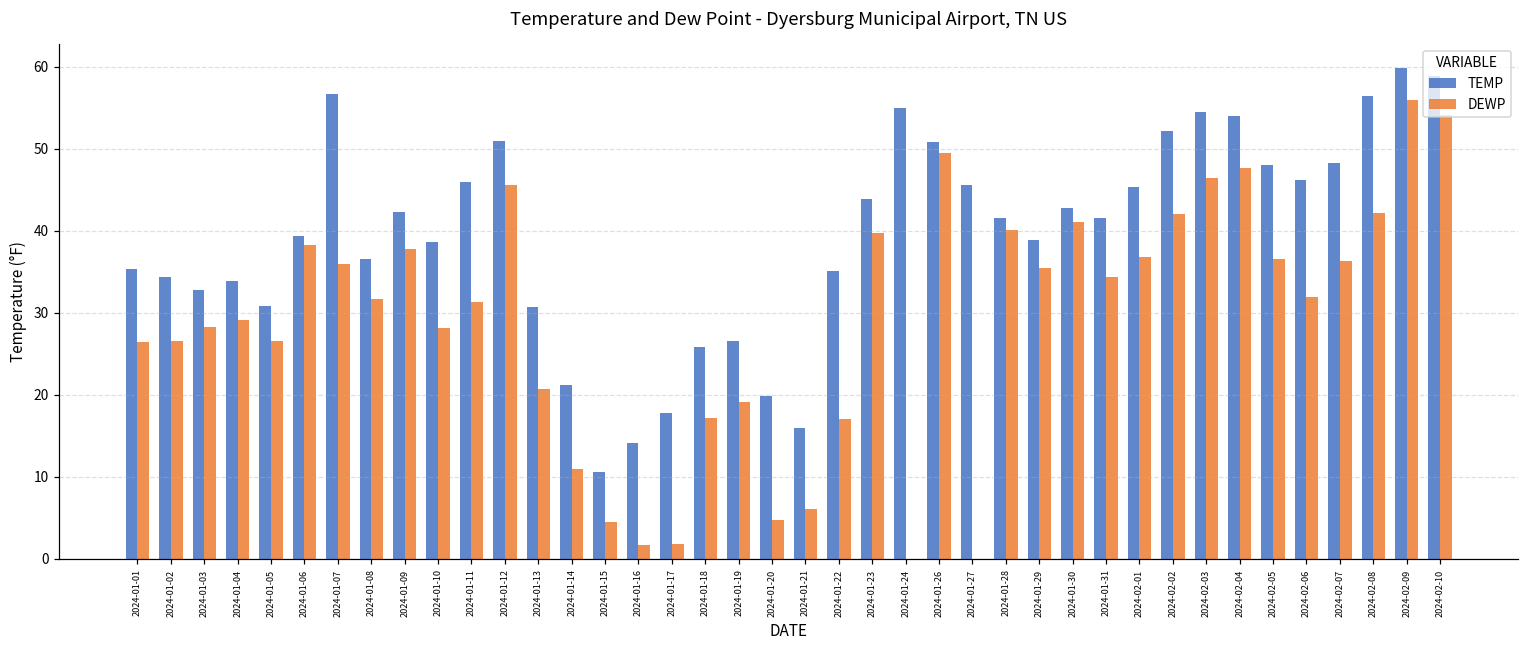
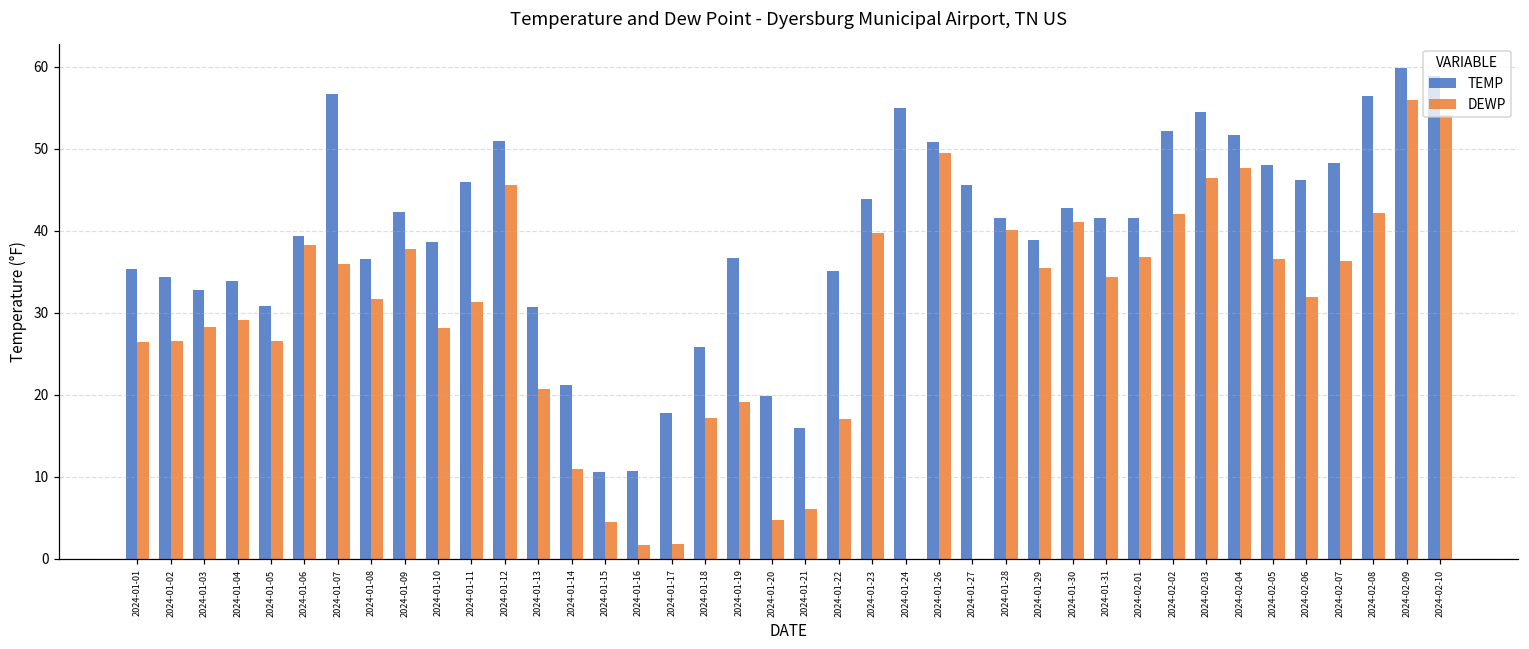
  {
    "TEMP": {
      "2024-01-01": 35,
      "2024-01-02": 34,
      "2024-01-03": 33,
      "2024-01-04": 34,
      "2024-01-05": 31,
      "2024-01-06": 39,
      "2024-01-07": 57,
      "2024-01-08": 37,
      "2024-01-09": 42,
      "2024-01-10": 39,
      "2024-01-11": 46,
      "2024-01-12": 51,
      "2024-01-13": 31,
      "2024-01-14": 21,
      "2024-01-15": 11,
-     "2024-01-16": 14,
+     "2024-01-16": 11,
      "2024-01-17": 18,
      "2024-01-18": 26,
-     "2024-01-19": 27,
+     "2024-01-19": 37,
      "2024-01-20": 20,
      "2024-01-21": 16,
      "2024-01-22": 35,
      "2024-01-23": 44,
      "2024-01-24": 55,
      "2024-01-26": 51,
      "2024-01-27": 46,
      "2024-01-28": 42,
      "2024-01-29": 39,
      "2024-01-30": 43,
      "2024-01-31": 42,
-     "2024-02-01": 45,
+     "2024-02-01": 42,
      "2024-02-02": 52,
      "2024-02-03": 54,
-     "2024-02-04": 54,
+     "2024-02-04": 52,
      "2024-02-05": 48,
      "2024-02-06": 46,
      "2024-02-07": 48,
      "2024-02-08": 56,
      "2024-02-09": 60
    }
  }
